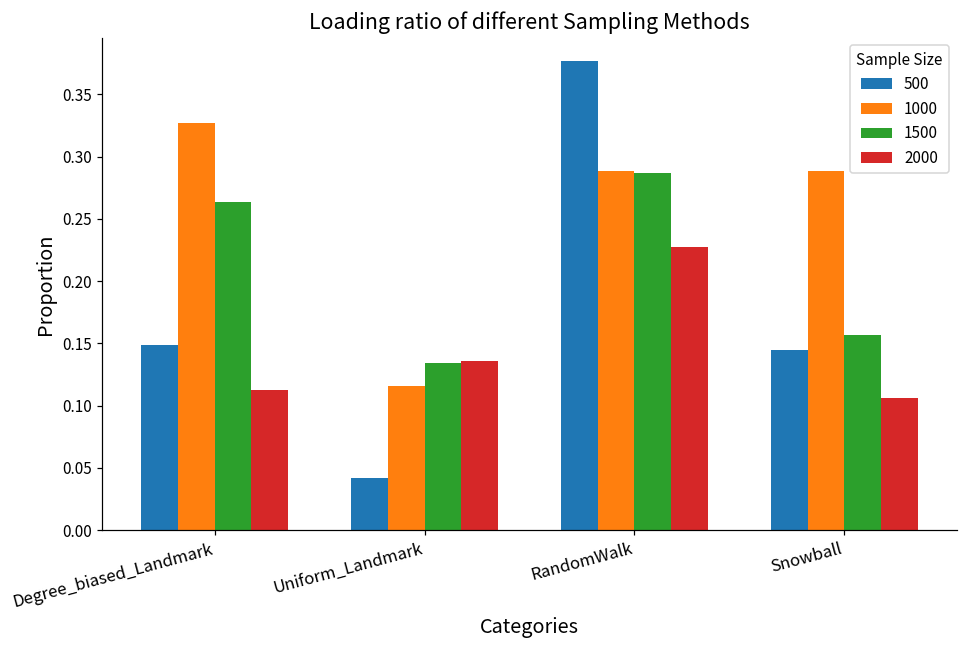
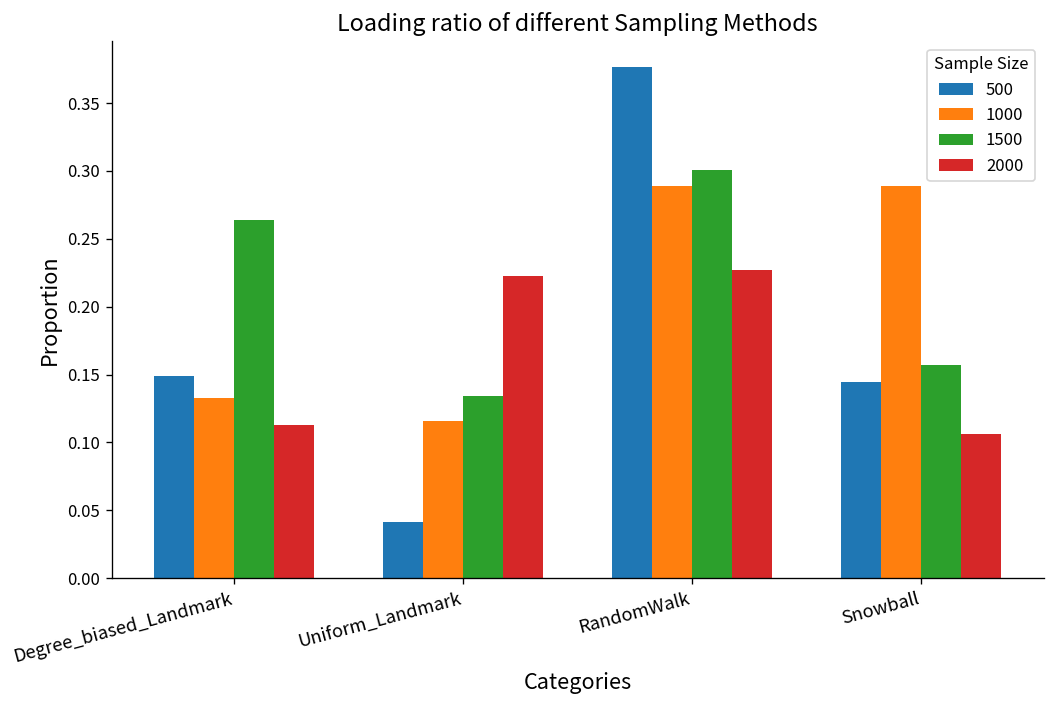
  {
    "500": {
      "Degree_biased_Landmark": 0.149,
      "Uniform_Landmark": 0.041,
      "RandomWalk": 0.377,
      "Snowball": 0.145
    },
    "1000": {
-     "Degree_biased_Landmark": 0.327,
+     "Degree_biased_Landmark": 0.133,
      "Uniform_Landmark": 0.116,
      "RandomWalk": 0.289,
      "Snowball": 0.289
    },
    "1500": {
      "Degree_biased_Landmark": 0.264,
      "Uniform_Landmark": 0.134,
-     "RandomWalk": 0.287,
+     "RandomWalk": 0.301,
      "Snowball": 0.157
    },
    "2000": {
      "Degree_biased_Landmark": 0.113,
-     "Uniform_Landmark": 0.136,
+     "Uniform_Landmark": 0.223,
      "RandomWalk": 0.227,
      "Snowball": 0.106
    }
  }
